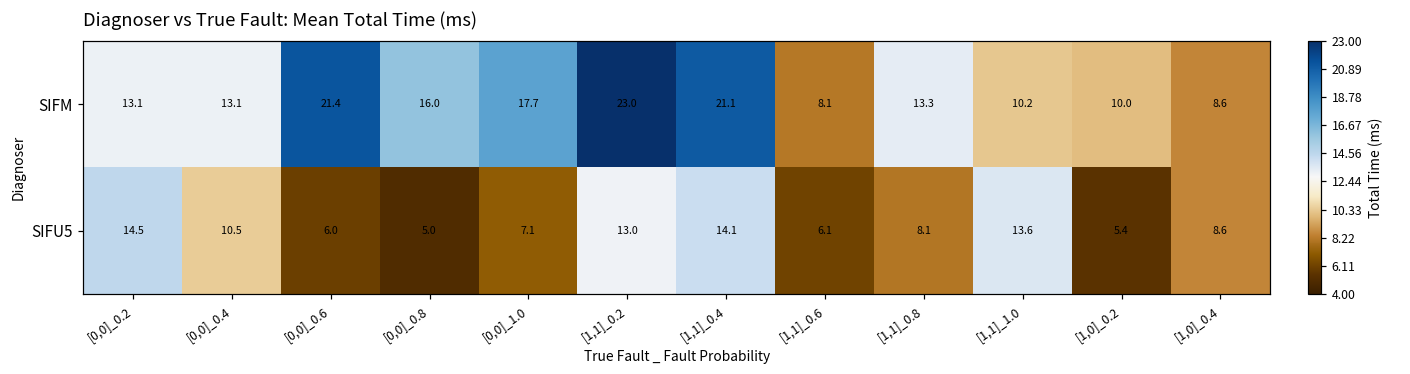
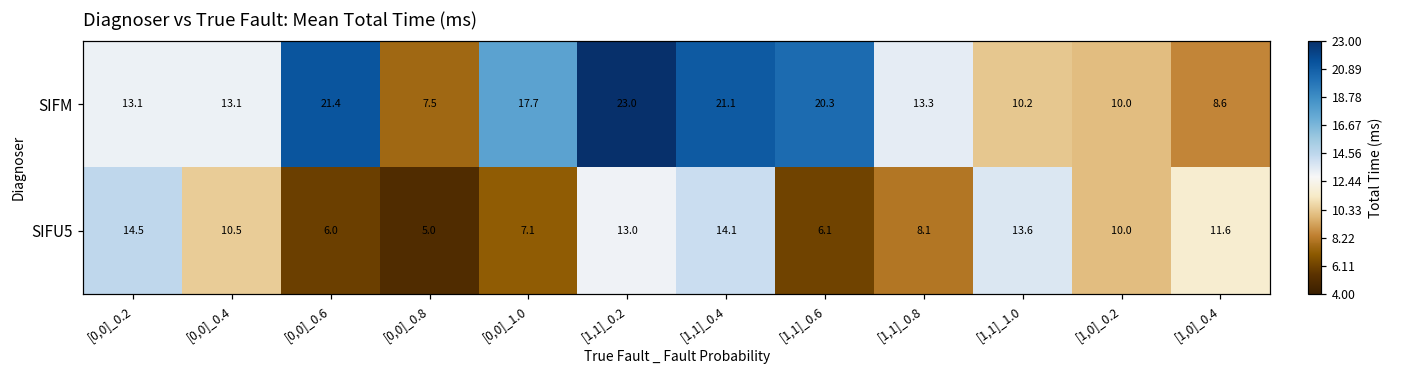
  {
    "SIFM": {
      "[0,0]_0.2": 13.1,
      "[0,0]_0.4": 13.1,
      "[0,0]_0.6": 21.4,
-     "[0,0]_0.8": 16.0,
+     "[0,0]_0.8": 7.5,
      "[0,0]_1.0": 17.7,
      "[1,1]_0.2": 23.0,
      "[1,1]_0.4": 21.1,
-     "[1,1]_0.6": 8.1,
+     "[1,1]_0.6": 20.3,
      "[1,1]_0.8": 13.3,
      "[1,1]_1.0": 10.2,
      "[1,0]_0.2": 10.0,
      "[1,0]_0.4": 8.6
    },
    "SIFU5": {
      "[0,0]_0.2": 14.5,
      "[0,0]_0.4": 10.5,
      "[0,0]_0.6": 6.0,
      "[0,0]_0.8": 5.0,
      "[0,0]_1.0": 7.1,
      "[1,1]_0.2": 13.0,
      "[1,1]_0.4": 14.1,
      "[1,1]_0.6": 6.1,
      "[1,1]_0.8": 8.1,
      "[1,1]_1.0": 13.6,
-     "[1,0]_0.2": 5.4,
-     "[1,0]_0.4": 8.6
+     "[1,0]_0.2": 10.0,
+     "[1,0]_0.4": 11.6
    }
  }
